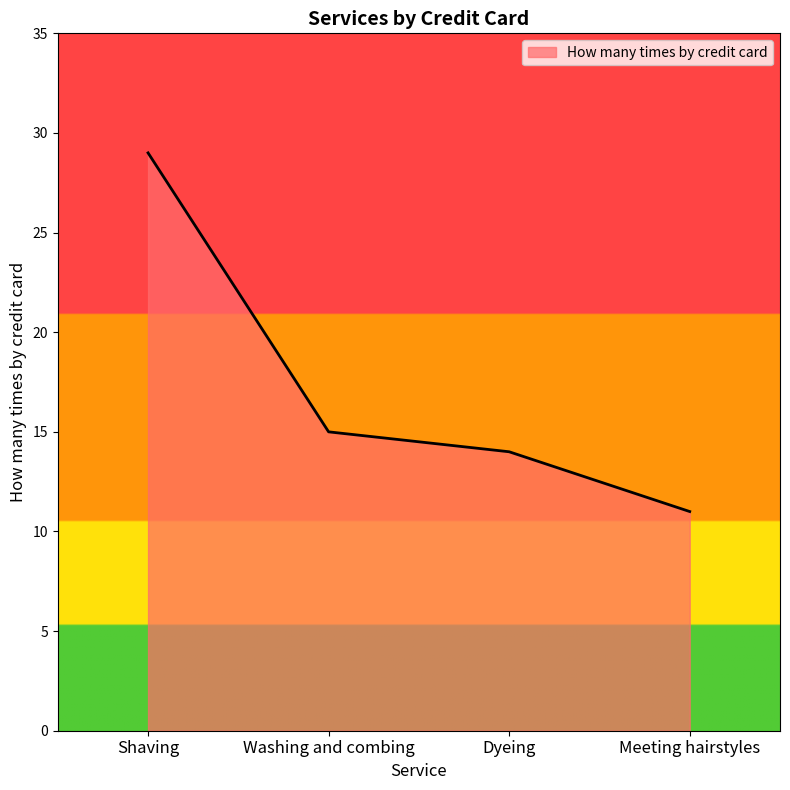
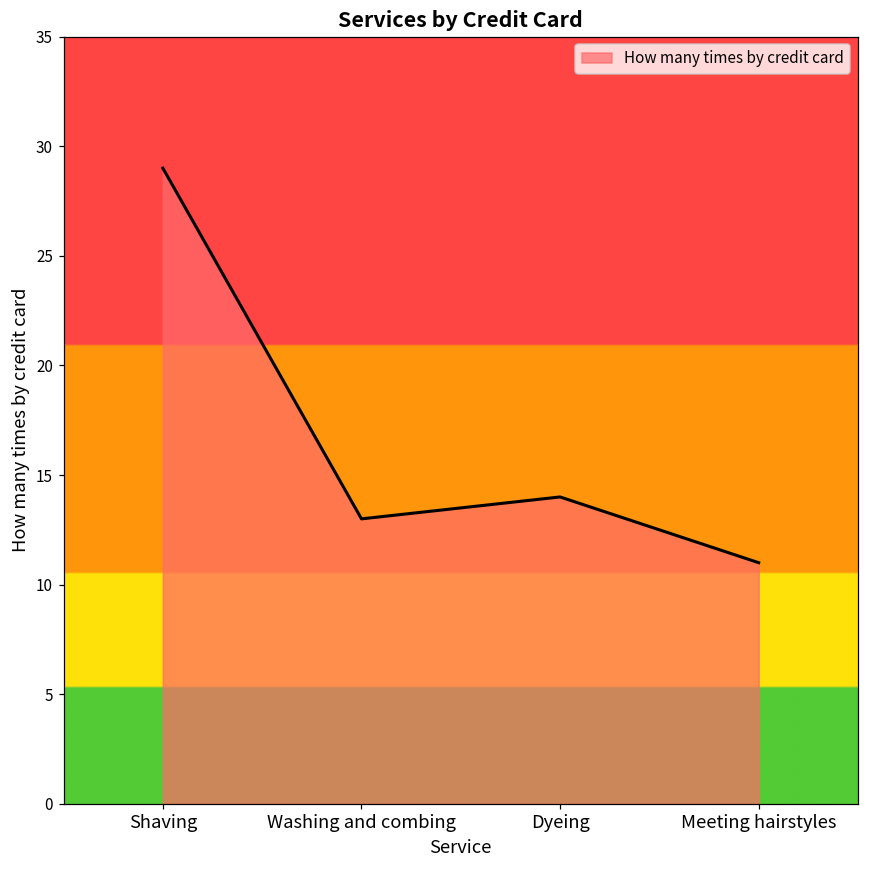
  {
    "Shaving": 29,
-   "Washing and combing": 15,
+   "Washing and combing": 13,
    "Dyeing": 14,
    "Meeting hairstyles": 11
  }
